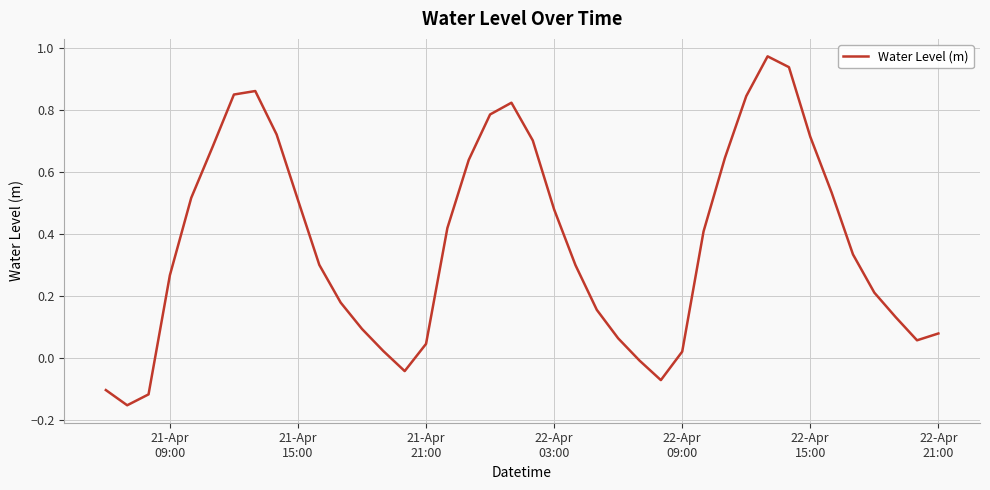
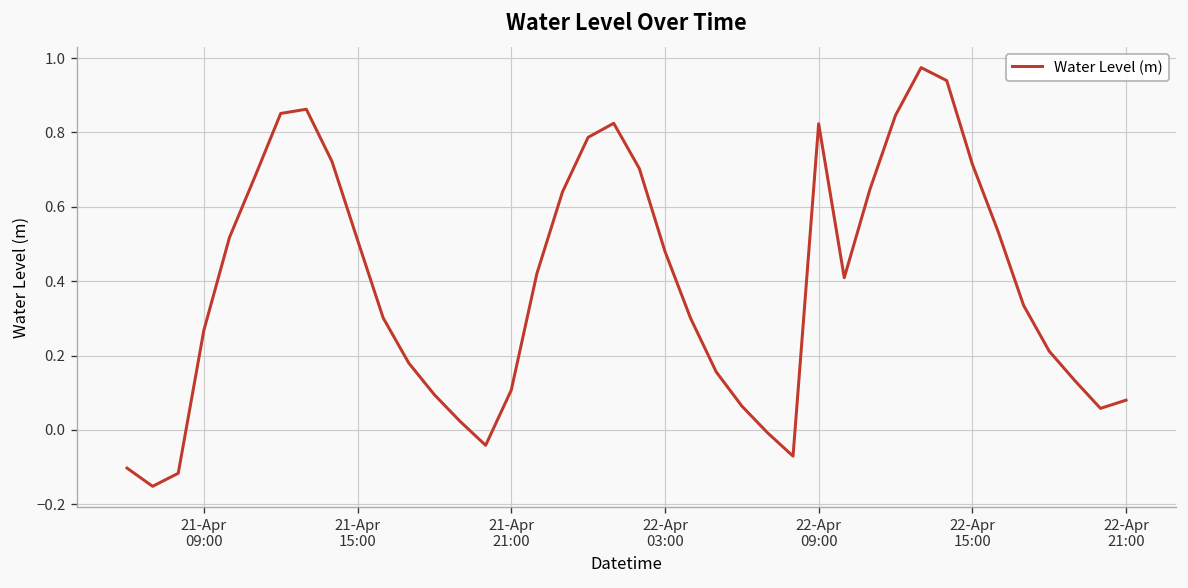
  {
    "21-Apr 09:00": 0.27,
    "21-Apr 15:00": 0.51,
-   "21-Apr 21:00": 0.05,
+   "21-Apr 21:00": 0.11,
    "22-Apr 03:00": 0.48,
-   "22-Apr 09:00": 0.02,
+   "22-Apr 09:00": 0.82,
    "22-Apr 15:00": 0.71,
    "22-Apr 21:00": 0.08
  }
